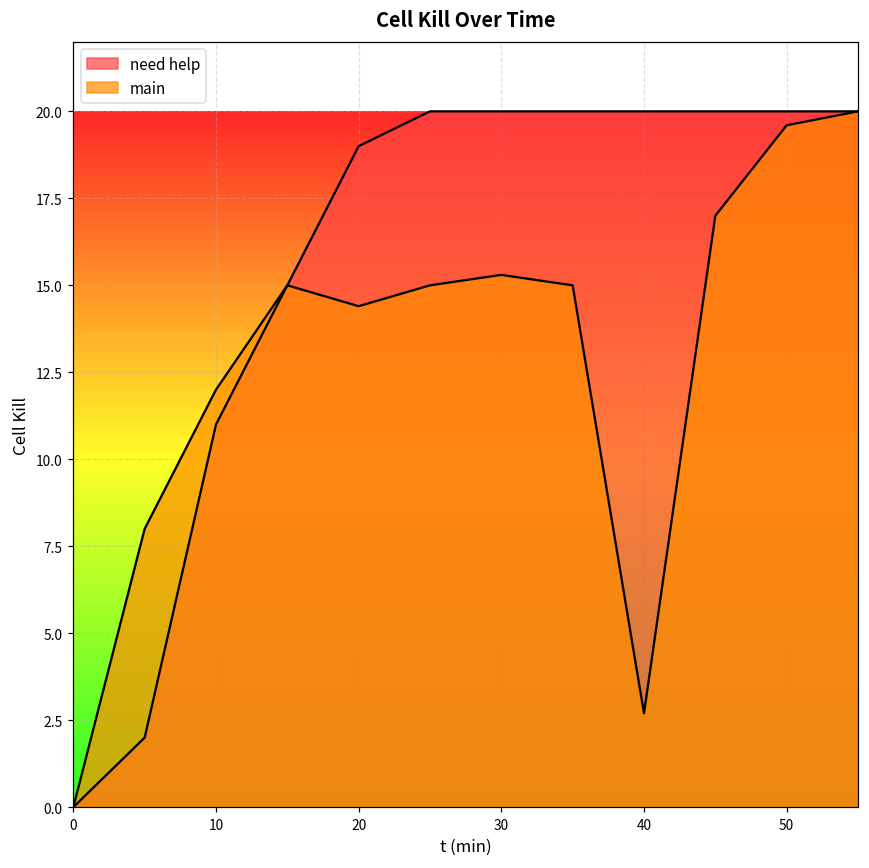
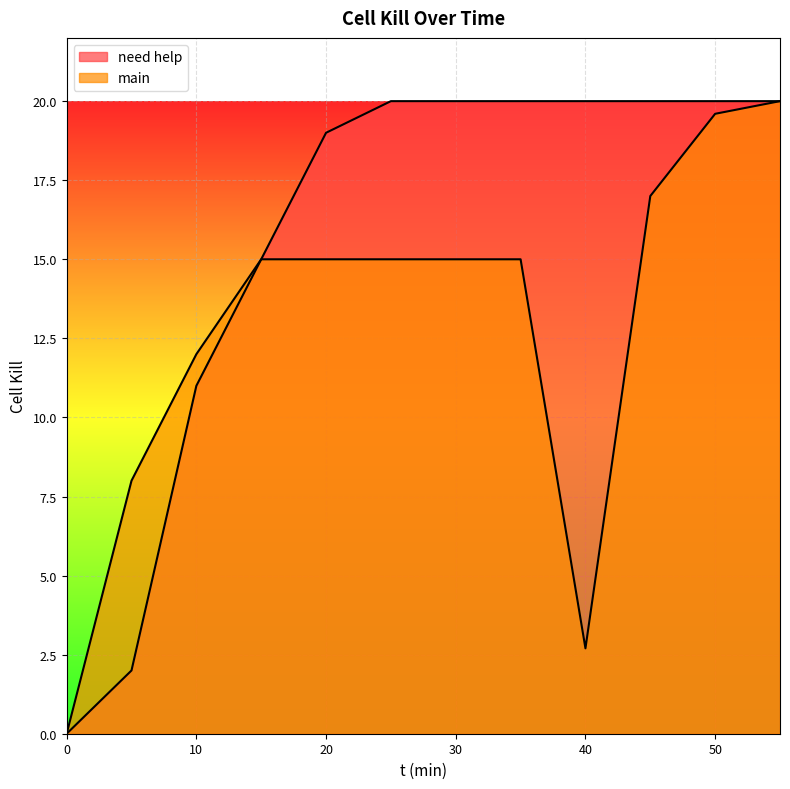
  {
    "need help": {
      "10": 11.0,
      "20": 19.0,
      "30": 20.0,
      "40": 20.0,
      "50": 20.0
    },
    "main": {
      "10": 12.0,
-     "20": 14.4,
-     "30": 15.3,
+     "20": 15.0,
+     "30": 15.0,
      "40": 2.7,
      "50": 19.6
    }
  }
